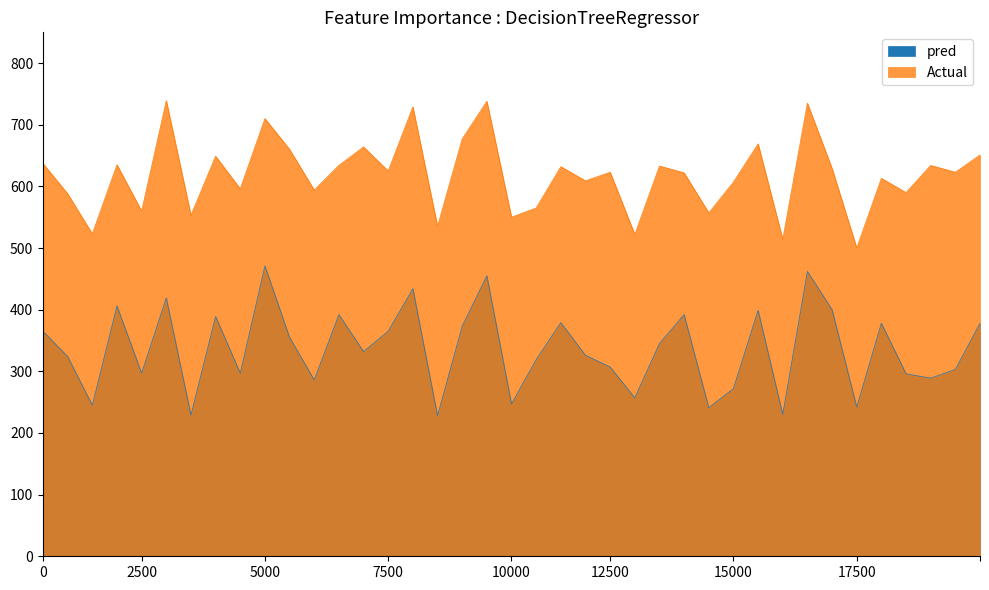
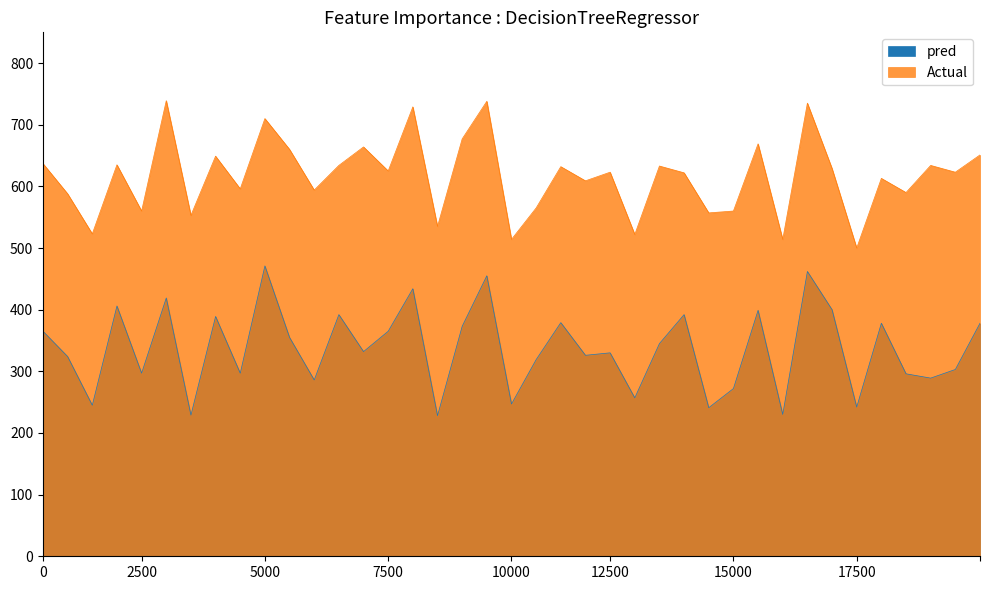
  {
    "pred": {
      "0": 370,
      "2500": 300,
      "5000": 470,
      "7500": 370,
      "10000": 250,
-     "12500": 310,
+     "12500": 330,
      "15000": 270,
      "17500": 240
    },
    "Actual": {
      "0": 640,
      "2500": 560,
      "5000": 710,
      "7500": 630,
-     "10000": 550,
+     "10000": 510,
      "12500": 620,
-     "15000": 610,
+     "15000": 560,
      "17500": 500
    }
  }
